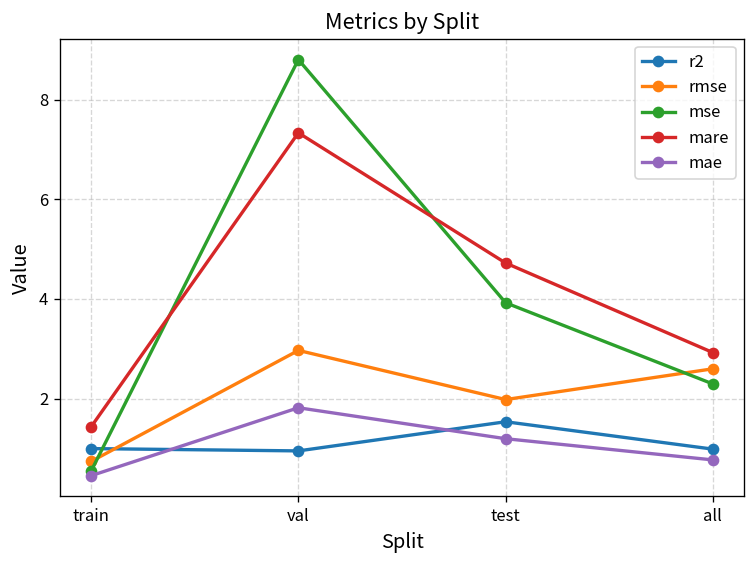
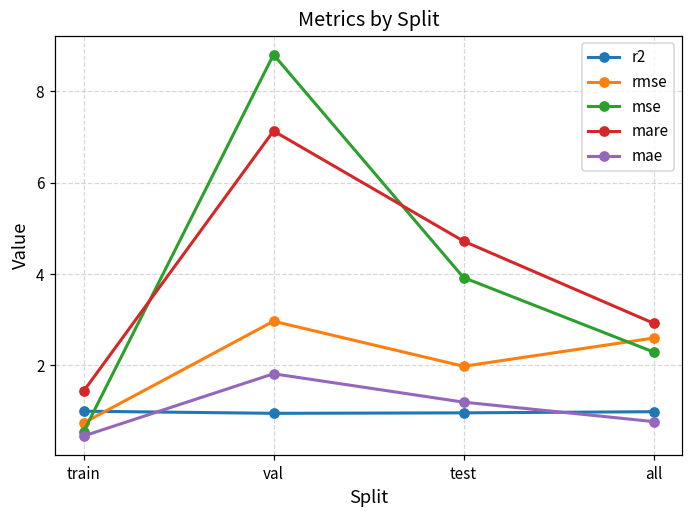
  {
    "r2": {
      "train": 1.0,
      "val": 1.0,
-     "test": 1.5,
+     "test": 1.0,
      "all": 1.0
    },
    "rmse": {
      "train": 0.7,
      "val": 3.0,
      "test": 2.0,
      "all": 2.6
    },
    "mse": {
      "train": 0.5,
      "val": 8.8,
      "test": 3.9,
      "all": 2.3
    },
    "mare": {
      "train": 1.4,
-     "val": 7.3,
+     "val": 7.1,
      "test": 4.7,
      "all": 2.9
    },
    "mae": {
      "train": 0.5,
      "val": 1.8,
      "test": 1.2,
      "all": 0.8
    }
  }
